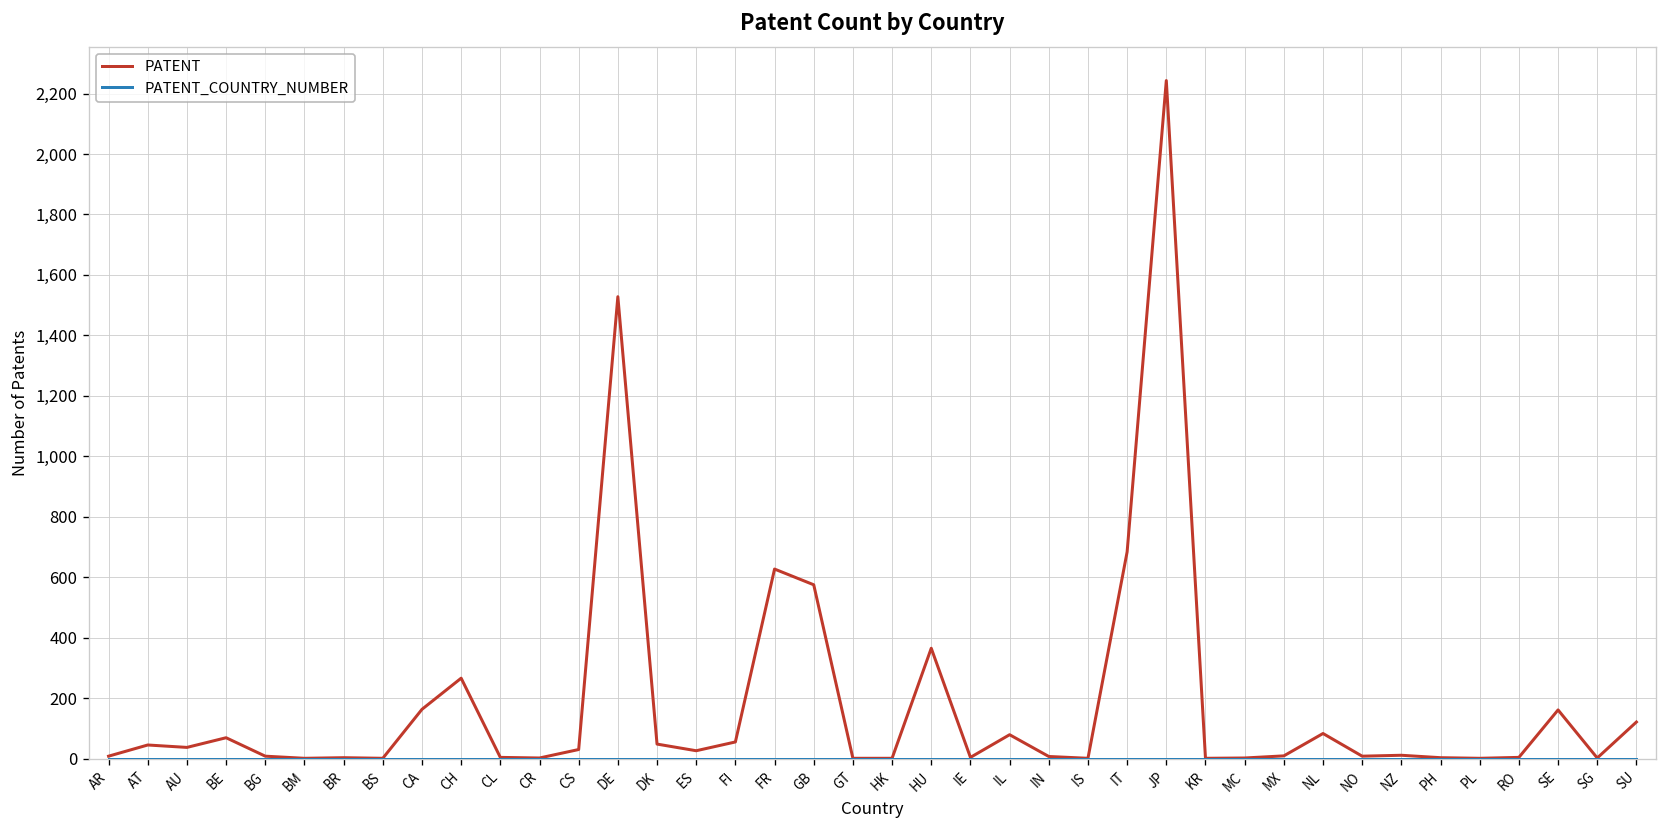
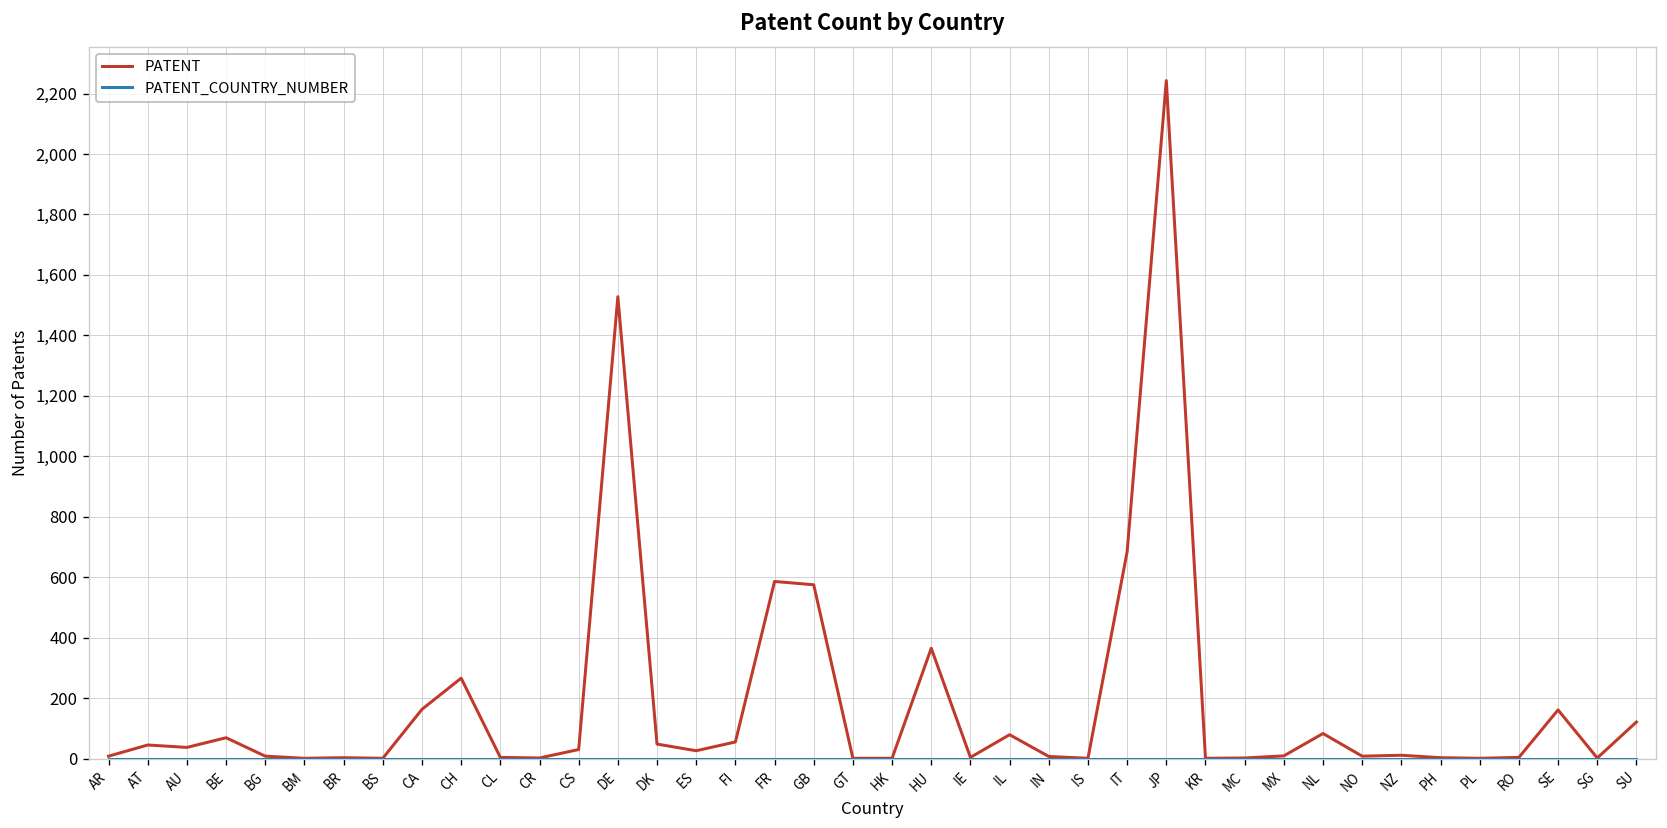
  {
    "PATENT": {
      "AT": "50",
      "AU": "40",
      "BE": "70",
      "CA": "160",
      "CH": "270",
      "CS": "30",
      "DE": "1,530",
      "DK": "50",
      "ES": "30",
      "FI": "60",
-     "FR": "630",
+     "FR": "590",
      "GB": "580",
      "HU": "370",
      "IL": "80",
      "IT": "680",
      "JP": "2,240",
      "NL": "80",
      "NZ": "10",
      "SE": "160",
      "SU": "120"
    },
    "PATENT_COUNTRY_NUMBER": {
      "AT": "0",
      "AU": "0",
      "BE": "0",
      "CA": "0",
      "CH": "0",
      "CS": "0",
      "DE": "0",
      "DK": "0",
      "ES": "0",
      "FI": "0",
      "FR": "0",
      "GB": "0",
      "HU": "0",
      "IL": "0",
      "IT": "0",
      "JP": "0",
      "NL": "0",
      "NZ": "0",
      "SE": "0",
      "SU": "0"
    }
  }
